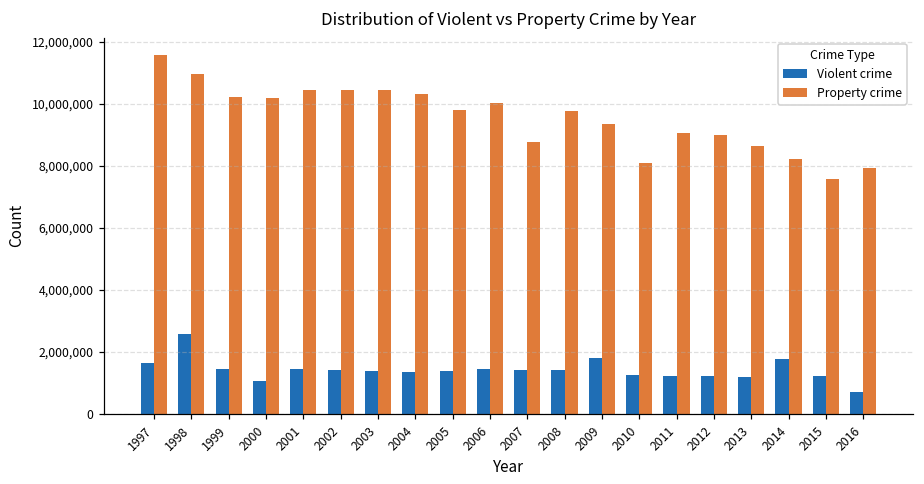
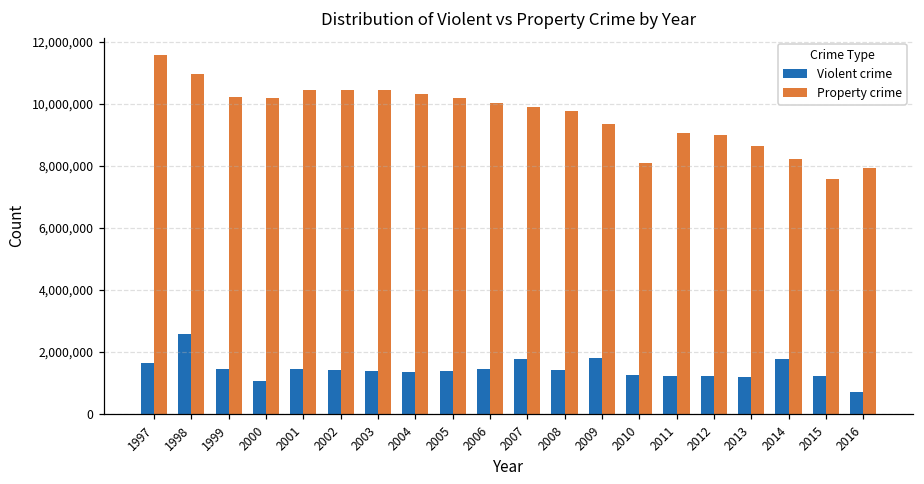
  {
    "Violent crime": {
      "1997": "1,600,000",
      "1998": "2,600,000",
      "1999": "1,400,000",
      "2000": "1,100,000",
      "2001": "1,400,000",
      "2002": "1,400,000",
      "2003": "1,400,000",
      "2004": "1,400,000",
      "2005": "1,400,000",
      "2006": "1,400,000",
-     "2007": "1,400,000",
+     "2007": "1,800,000",
      "2008": "1,400,000",
      "2009": "1,800,000",
      "2010": "1,300,000",
      "2011": "1,200,000",
      "2012": "1,200,000",
      "2013": "1,200,000",
      "2014": "1,800,000",
      "2015": "1,200,000",
      "2016": "700,000"
    },
    "Property crime": {
      "1997": "11,600,000",
      "1998": "11,000,000",
      "1999": "10,200,000",
      "2000": "10,200,000",
      "2001": "10,400,000",
      "2002": "10,500,000",
      "2003": "10,400,000",
      "2004": "10,300,000",
-     "2005": "9,800,000",
+     "2005": "10,200,000",
      "2006": "10,000,000",
-     "2007": "8,800,000",
+     "2007": "9,900,000",
      "2008": "9,800,000",
      "2009": "9,300,000",
      "2010": "8,100,000",
      "2011": "9,100,000",
      "2012": "9,000,000",
      "2013": "8,700,000",
      "2014": "8,200,000",
      "2015": "7,600,000",
      "2016": "7,900,000"
    }
  }
